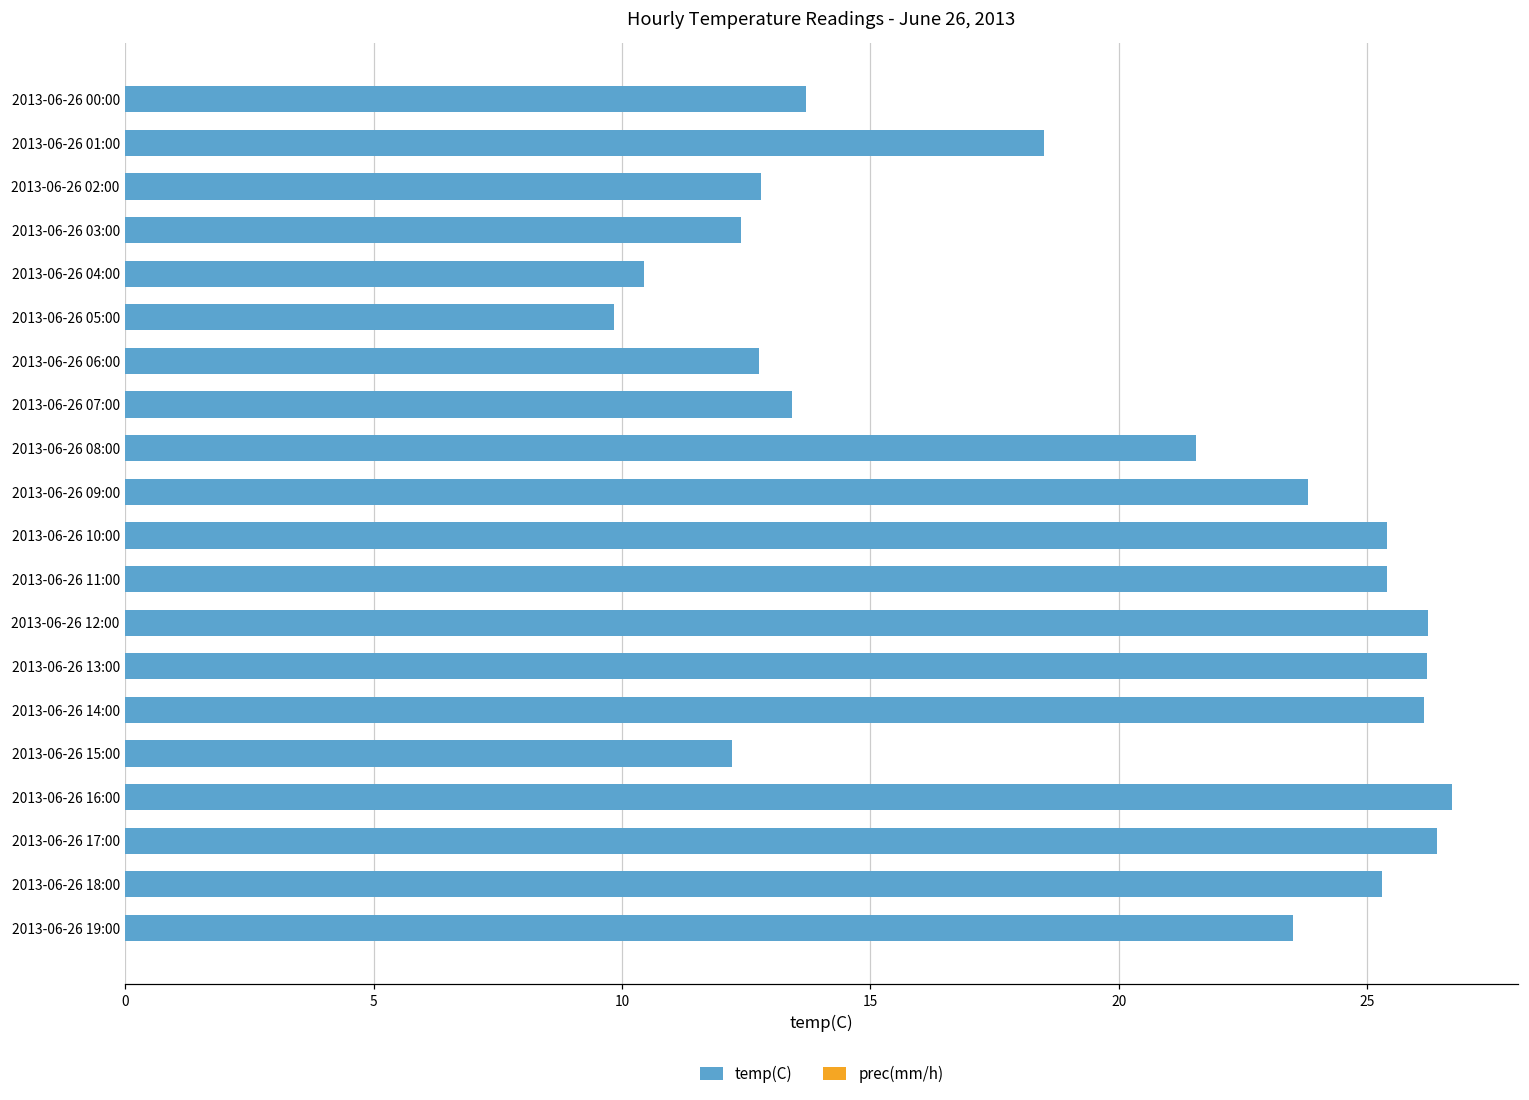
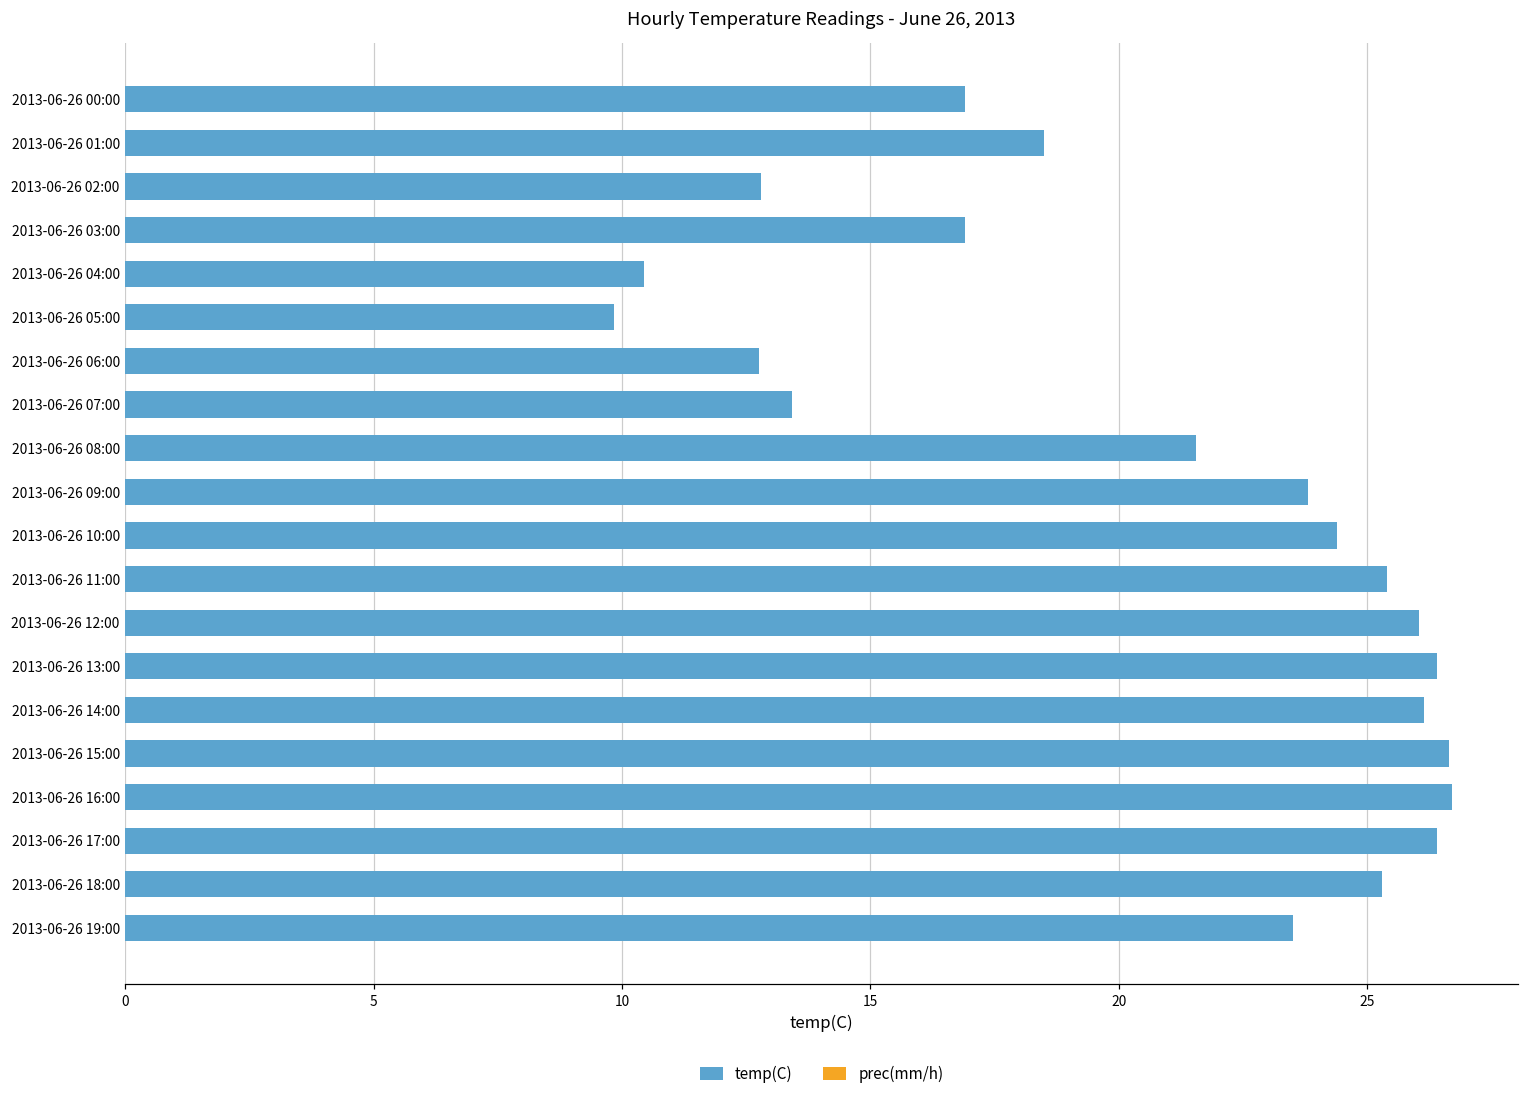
  {
    "temp(C)": {
-     "2013-06-26 00:00": 13.7,
+     "2013-06-26 00:00": 16.9,
      "2013-06-26 01:00": 18.5,
      "2013-06-26 02:00": 12.8,
-     "2013-06-26 03:00": 12.4,
+     "2013-06-26 03:00": 16.9,
      "2013-06-26 04:00": 10.5,
      "2013-06-26 05:00": 9.9,
      "2013-06-26 06:00": 12.8,
      "2013-06-26 07:00": 13.4,
      "2013-06-26 08:00": 21.6,
      "2013-06-26 09:00": 23.8,
-     "2013-06-26 10:00": 25.4,
+     "2013-06-26 10:00": 24.4,
      "2013-06-26 11:00": 25.4,
-     "2013-06-26 12:00": 26.2,
-     "2013-06-26 13:00": 26.2,
+     "2013-06-26 12:00": 26.1,
+     "2013-06-26 13:00": 26.4,
      "2013-06-26 14:00": 26.2,
-     "2013-06-26 15:00": 12.2,
+     "2013-06-26 15:00": 26.7,
      "2013-06-26 16:00": 26.7,
      "2013-06-26 17:00": 26.4,
      "2013-06-26 18:00": 25.3,
      "2013-06-26 19:00": 23.5
    },
    "prec(mm/h)": {
      "2013-06-26 00:00": 0.0,
      "2013-06-26 01:00": 0.0,
      "2013-06-26 02:00": 0.0,
      "2013-06-26 03:00": 0.0,
      "2013-06-26 04:00": 0.0,
      "2013-06-26 05:00": 0.0,
      "2013-06-26 06:00": 0.0,
      "2013-06-26 07:00": 0.0,
      "2013-06-26 08:00": 0.0,
      "2013-06-26 09:00": 0.0,
      "2013-06-26 10:00": 0.0,
      "2013-06-26 11:00": 0.0,
      "2013-06-26 12:00": 0.0,
      "2013-06-26 13:00": 0.0,
      "2013-06-26 14:00": 0.0,
      "2013-06-26 15:00": 0.0,
      "2013-06-26 16:00": 0.0,
      "2013-06-26 17:00": 0.0,
      "2013-06-26 18:00": 0.0,
      "2013-06-26 19:00": 0.0
    }
  }
